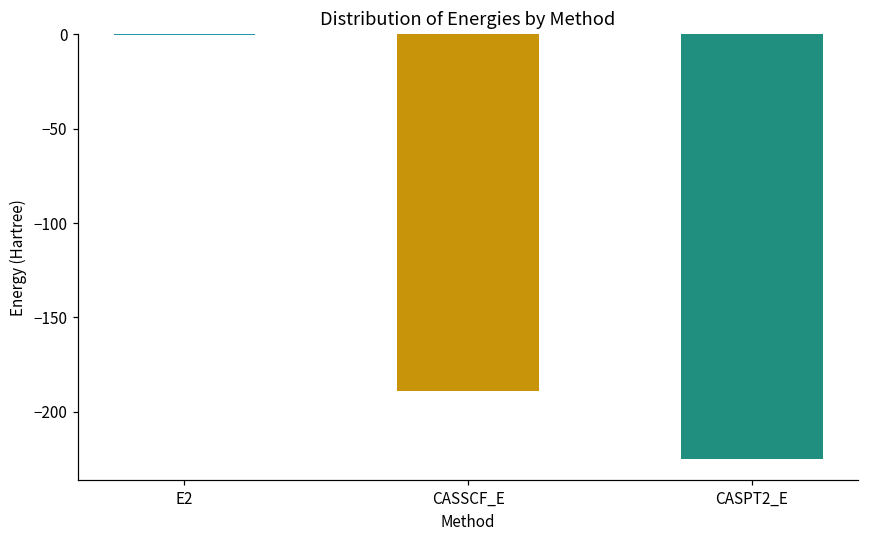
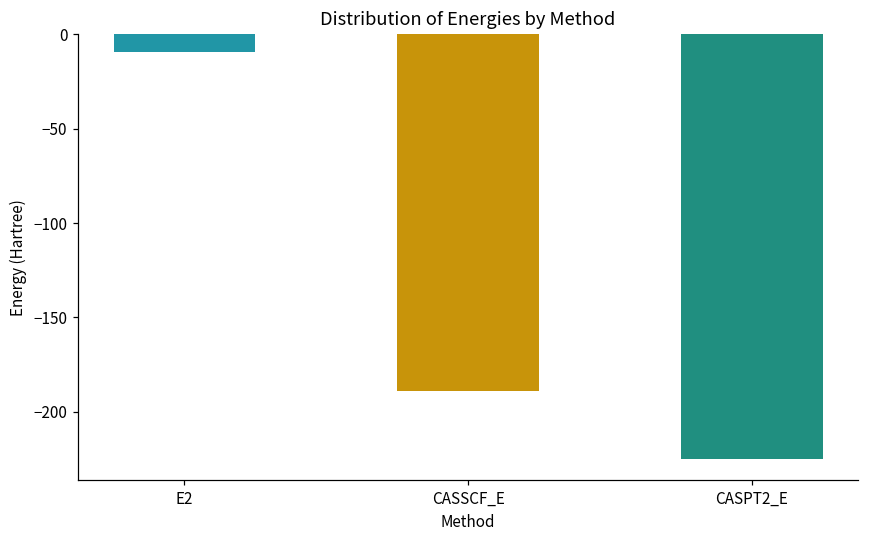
  {
-   "E2": -1,
+   "E2": -9,
    "CASSCF_E": -189,
    "CASPT2_E": -225
  }
